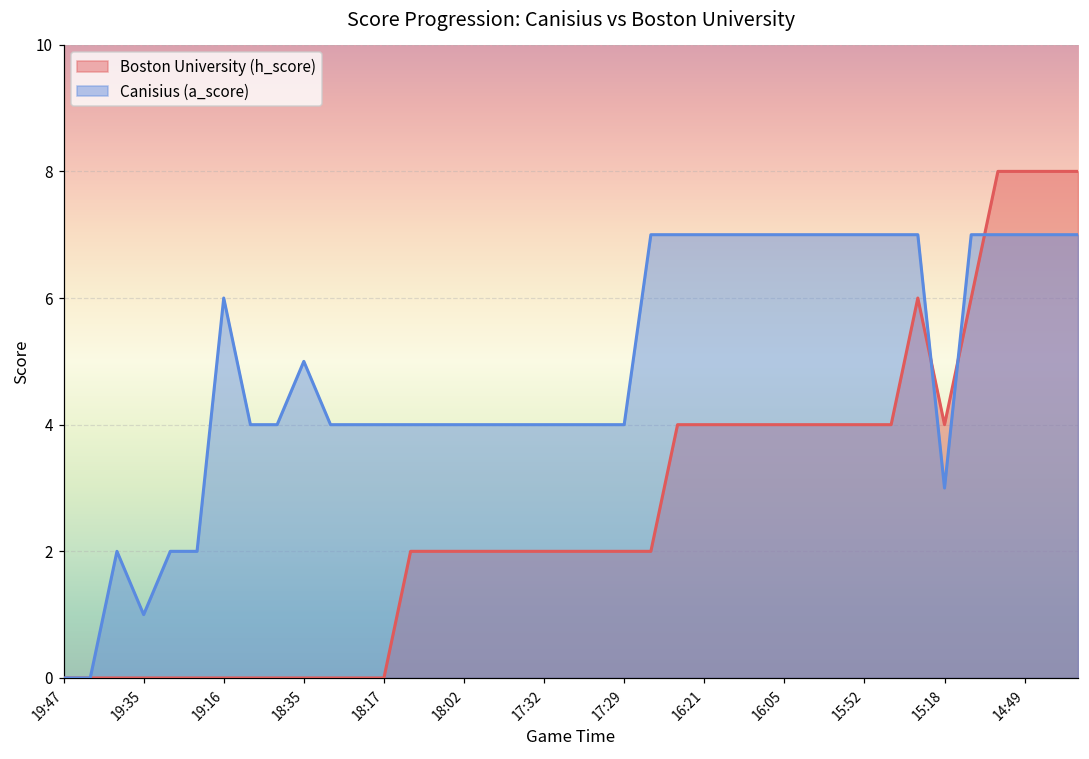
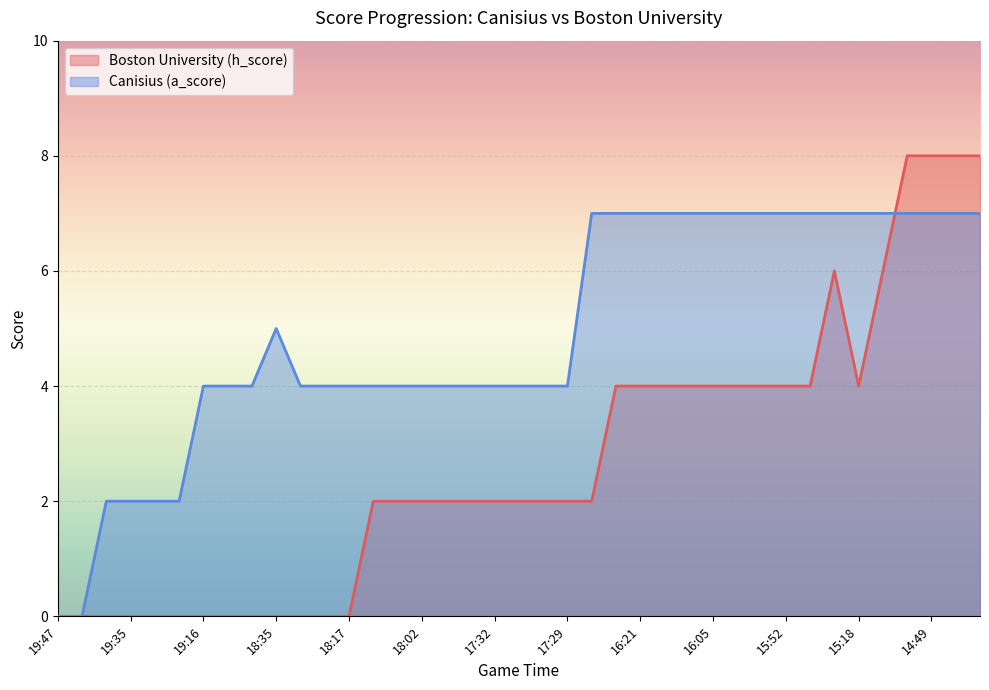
  {
    "Boston University (h_score)": {
      "19:35": 0,
      "19:16": 0,
      "18:35": 0,
      "15:18": 4
    },
    "Canisius (a_score)": {
-     "19:35": 1,
-     "19:16": 6,
+     "19:35": 2,
+     "19:16": 4,
      "18:35": 5,
-     "15:18": 3
+     "15:18": 7
    }
  }
